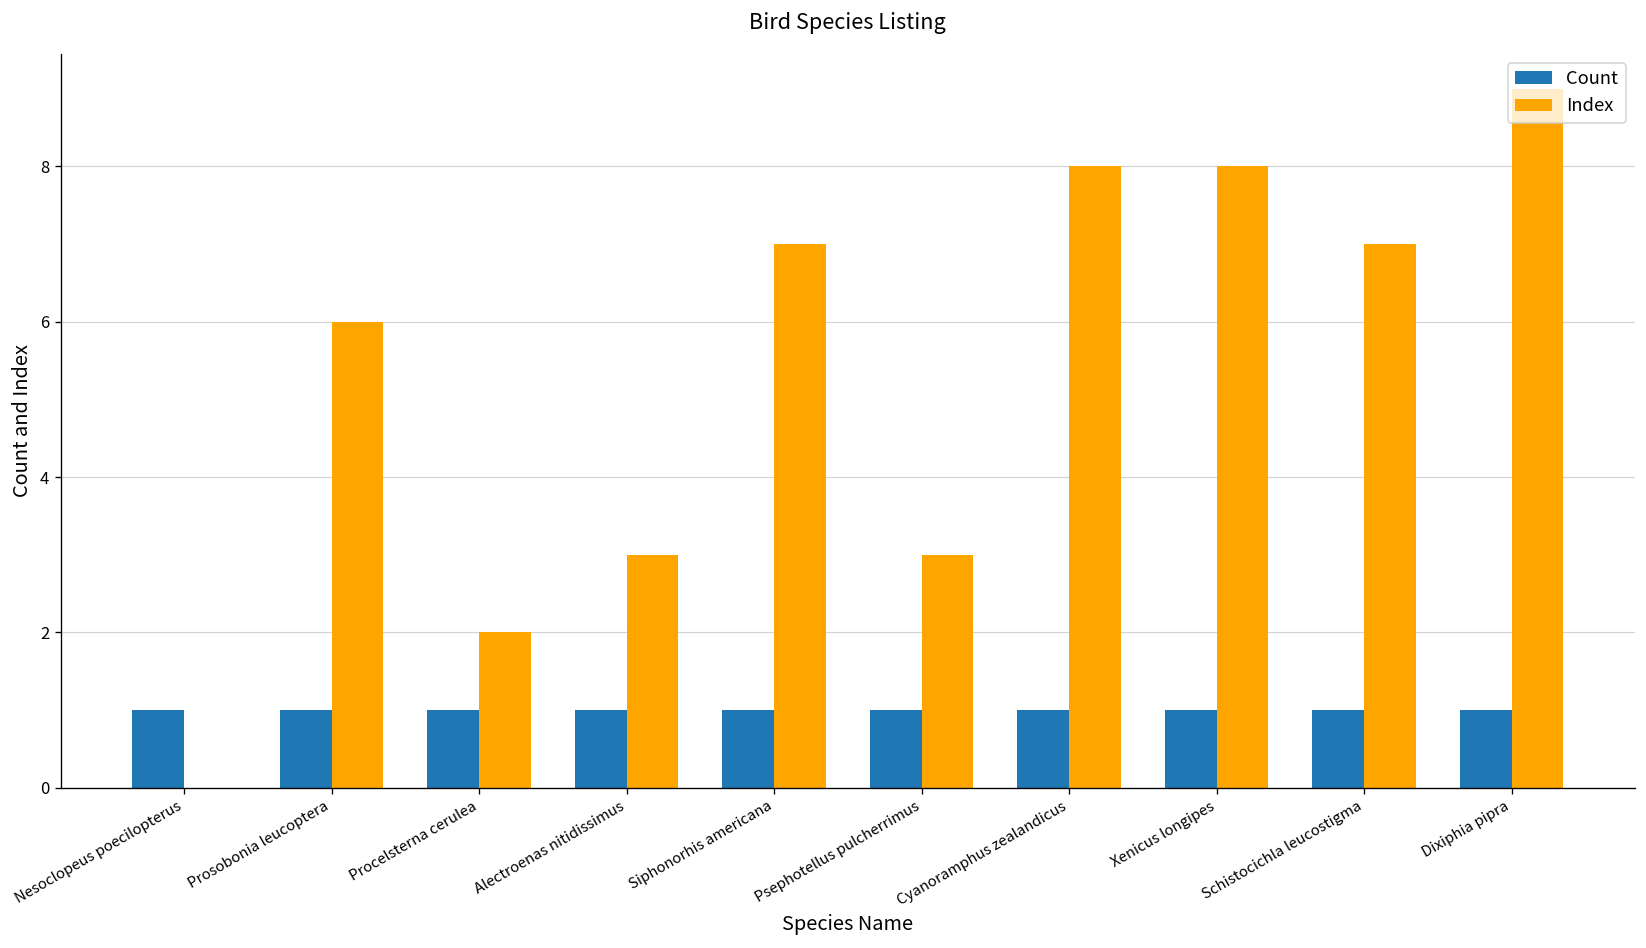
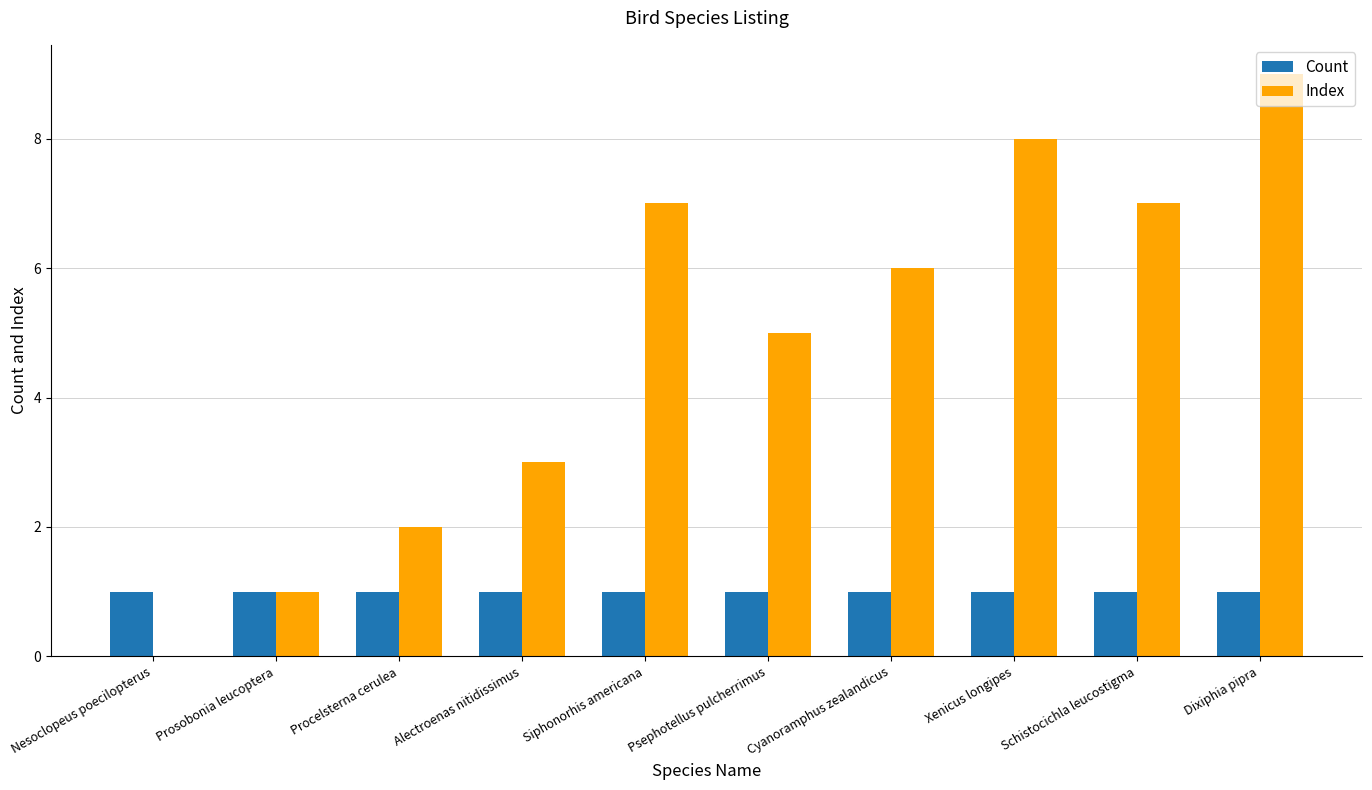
  {
    "Count": {
      "Nesoclopeus poecilopterus": 1,
      "Prosobonia leucoptera": 1,
      "Procelsterna cerulea": 1,
      "Alectroenas nitidissimus": 1,
      "Siphonorhis americana": 1,
      "Psephotellus pulcherrimus": 1,
      "Cyanoramphus zealandicus": 1,
      "Xenicus longipes": 1,
      "Schistocichla leucostigma": 1,
      "Dixiphia pipra": 1
    },
    "Index": {
      "Nesoclopeus poecilopterus": 0,
-     "Prosobonia leucoptera": 6,
+     "Prosobonia leucoptera": 1,
      "Procelsterna cerulea": 2,
      "Alectroenas nitidissimus": 3,
      "Siphonorhis americana": 7,
-     "Psephotellus pulcherrimus": 3,
-     "Cyanoramphus zealandicus": 8,
+     "Psephotellus pulcherrimus": 5,
+     "Cyanoramphus zealandicus": 6,
      "Xenicus longipes": 8,
      "Schistocichla leucostigma": 7
    }
  }
